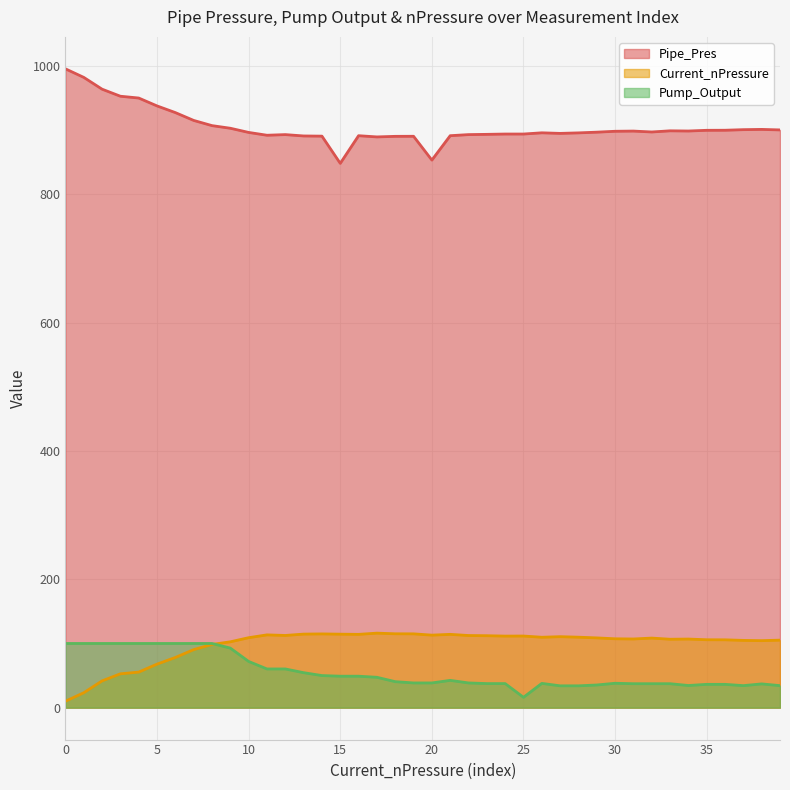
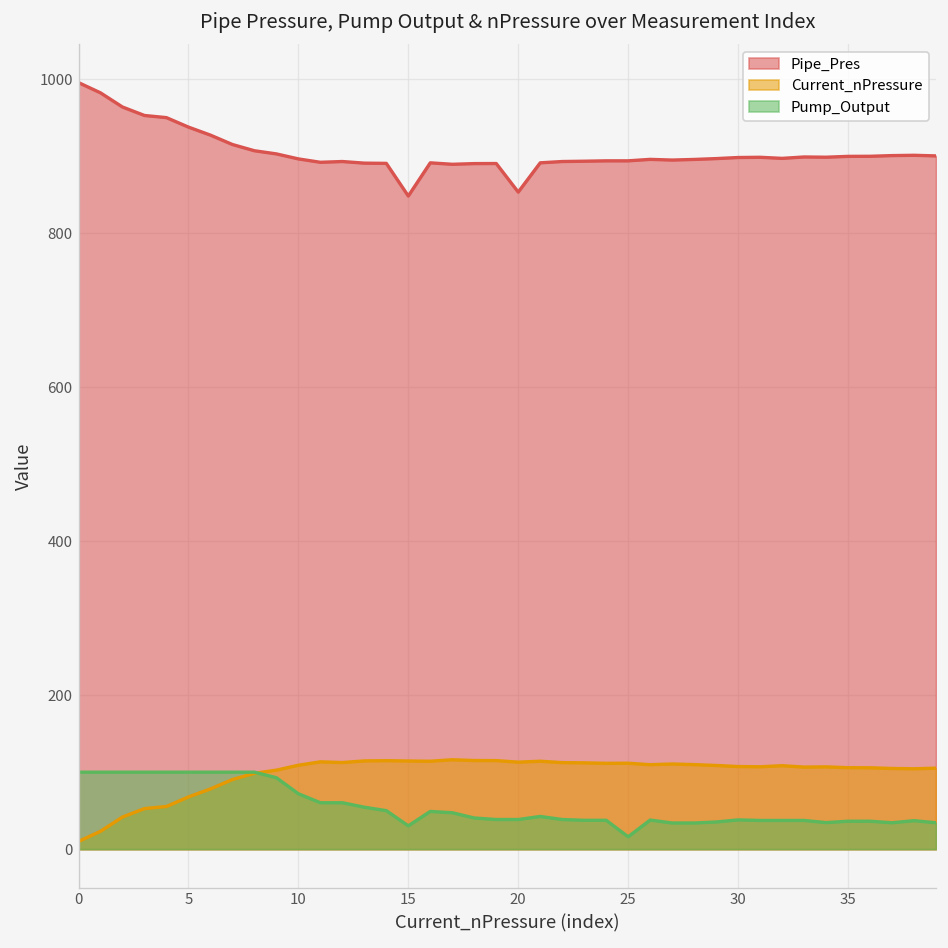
  {
    "Pipe_Pres": {
      "0": 1000,
      "5": 940,
      "10": 900,
      "15": 850,
      "20": 850,
      "25": 890,
      "30": 900,
      "35": 900
    },
    "Current_nPressure": {
      "0": 10,
      "5": 70,
      "10": 110,
      "15": 110,
      "20": 110,
      "25": 110,
      "30": 110,
      "35": 110
    },
    "Pump_Output": {
      "0": 100,
      "5": 100,
      "10": 70,
-     "15": 50,
+     "15": 30,
      "20": 40,
      "25": 20,
      "30": 40,
      "35": 40
    }
  }
